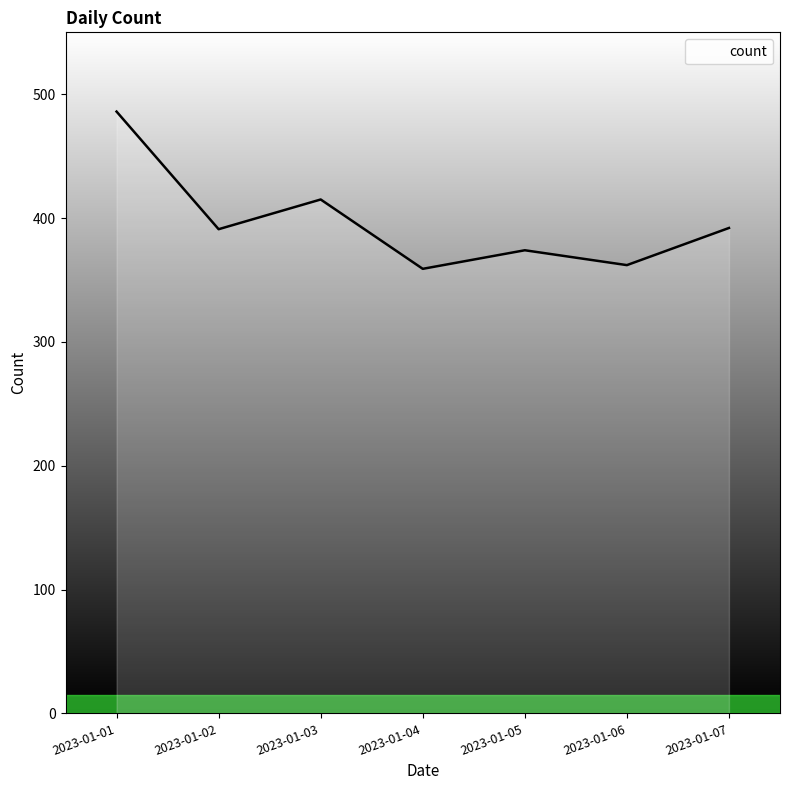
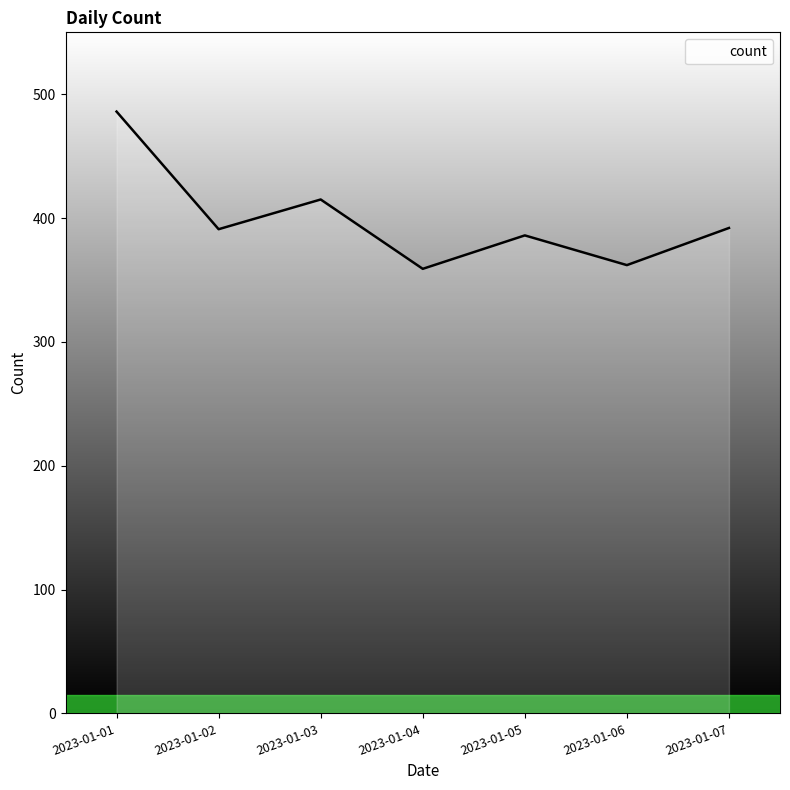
  {
    "2023-01-01": 486,
    "2023-01-02": 391,
    "2023-01-03": 415,
    "2023-01-04": 359,
-   "2023-01-05": 374,
+   "2023-01-05": 386,
    "2023-01-06": 362,
    "2023-01-07": 392
  }
